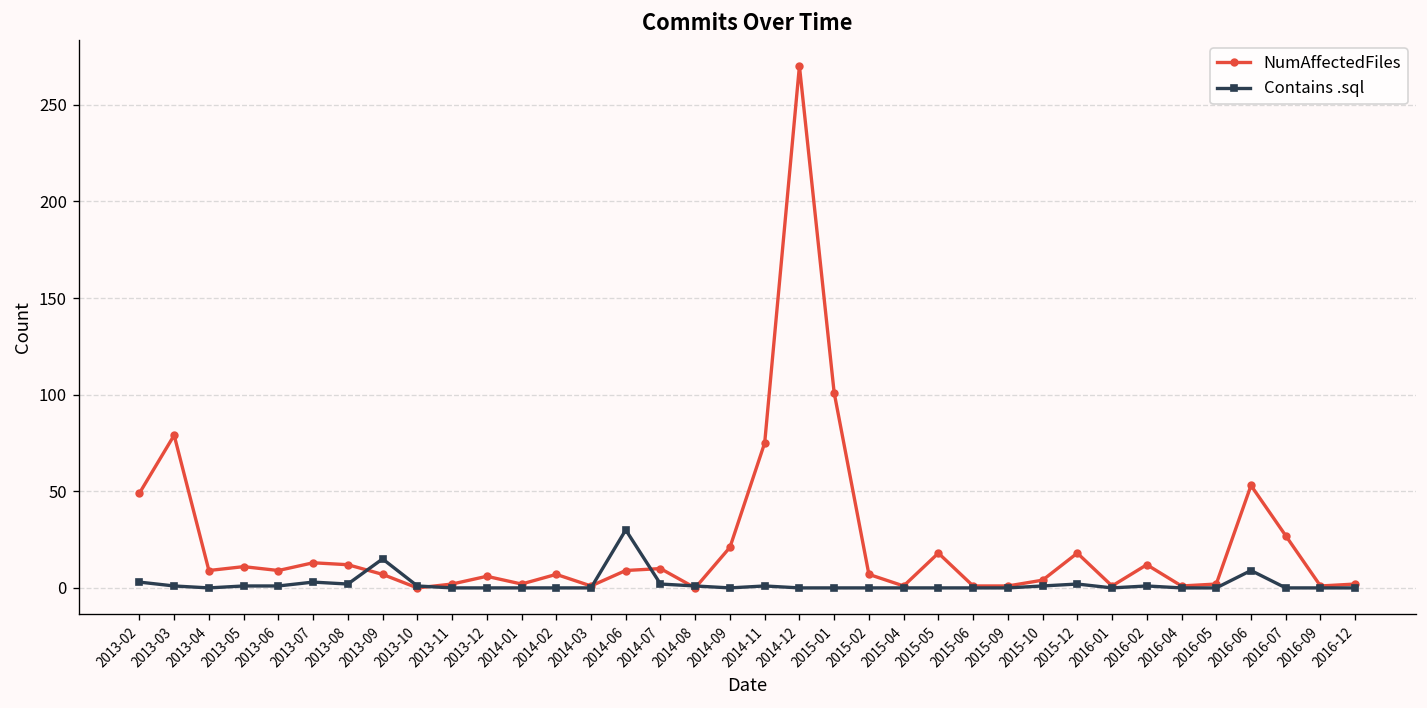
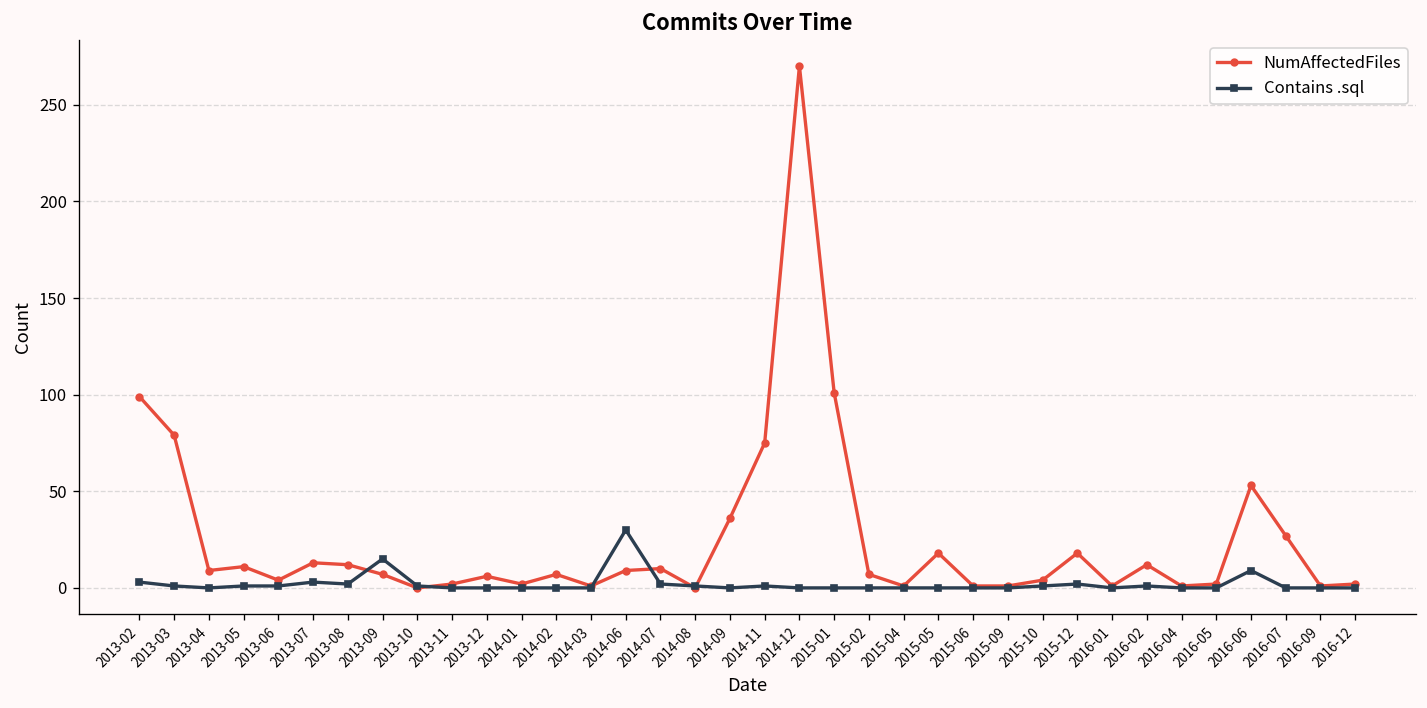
  {
    "NumAffectedFiles": {
-     "2013-02": 49,
+     "2013-02": 99,
      "2013-03": 79,
      "2013-04": 9,
      "2013-05": 11,
-     "2013-06": 9,
+     "2013-06": 4,
      "2013-07": 13,
      "2013-08": 12,
      "2013-09": 7,
      "2013-11": 2,
      "2013-12": 6,
      "2014-01": 2,
      "2014-02": 7,
      "2014-06": 9,
      "2014-07": 10,
-     "2014-09": 21,
+     "2014-09": 36,
      "2014-11": 75,
      "2014-12": 270,
      "2015-01": 101,
      "2015-02": 7,
      "2015-05": 18,
      "2015-10": 4,
      "2015-12": 18,
      "2016-02": 12,
      "2016-05": 2,
      "2016-06": 53,
      "2016-07": 27,
      "2016-12": 2
    },
    "Contains .sql": {
      "2013-02": 3,
      "2013-03": 1,
      "2013-04": 0,
      "2013-05": 1,
      "2013-06": 1,
      "2013-07": 3,
      "2013-08": 2,
      "2013-09": 15,
      "2013-11": 0,
      "2013-12": 0,
      "2014-01": 0,
      "2014-02": 0,
      "2014-06": 30,
      "2014-07": 2,
      "2014-09": 0,
      "2014-11": 1,
      "2014-12": 0,
      "2015-01": 0,
      "2015-02": 0,
      "2015-05": 0,
      "2015-10": 1,
      "2015-12": 2,
      "2016-02": 1,
      "2016-05": 0,
      "2016-06": 9,
      "2016-07": 0,
      "2016-12": 0
    }
  }
